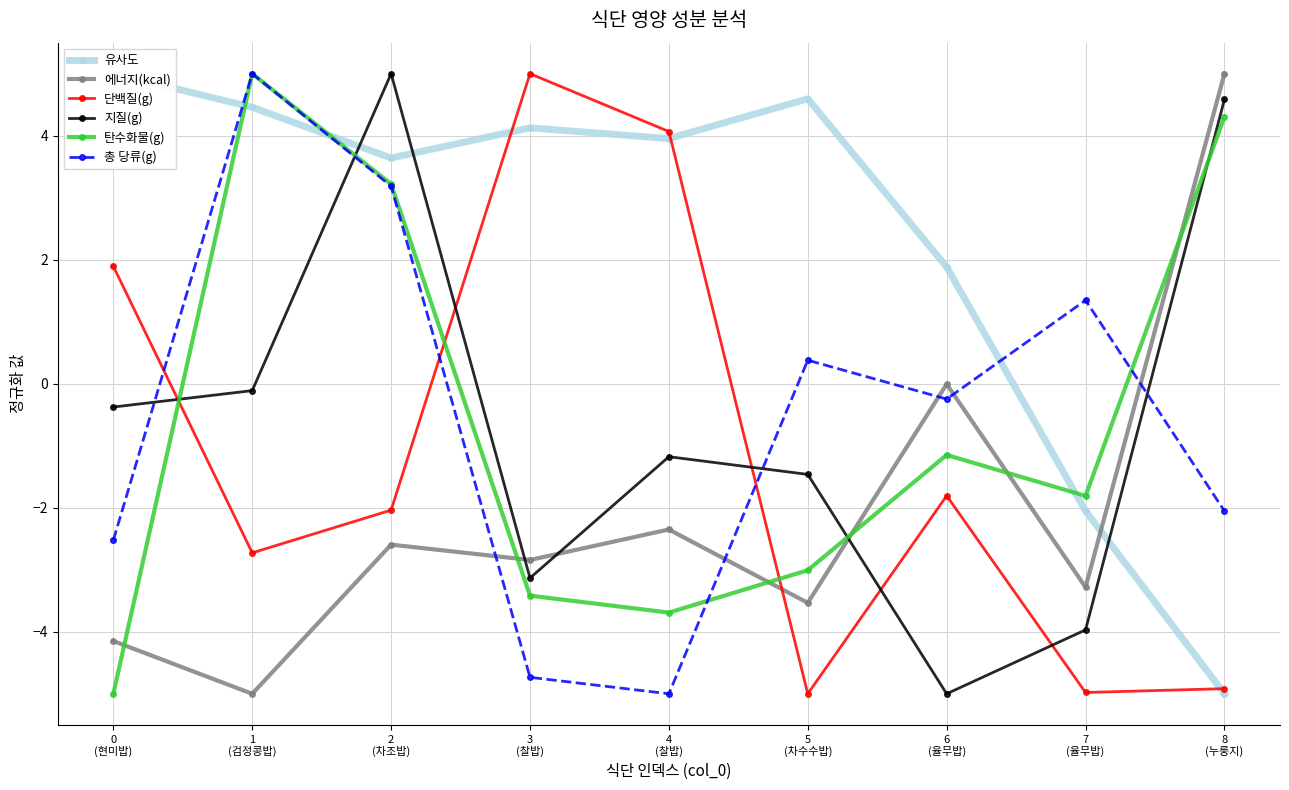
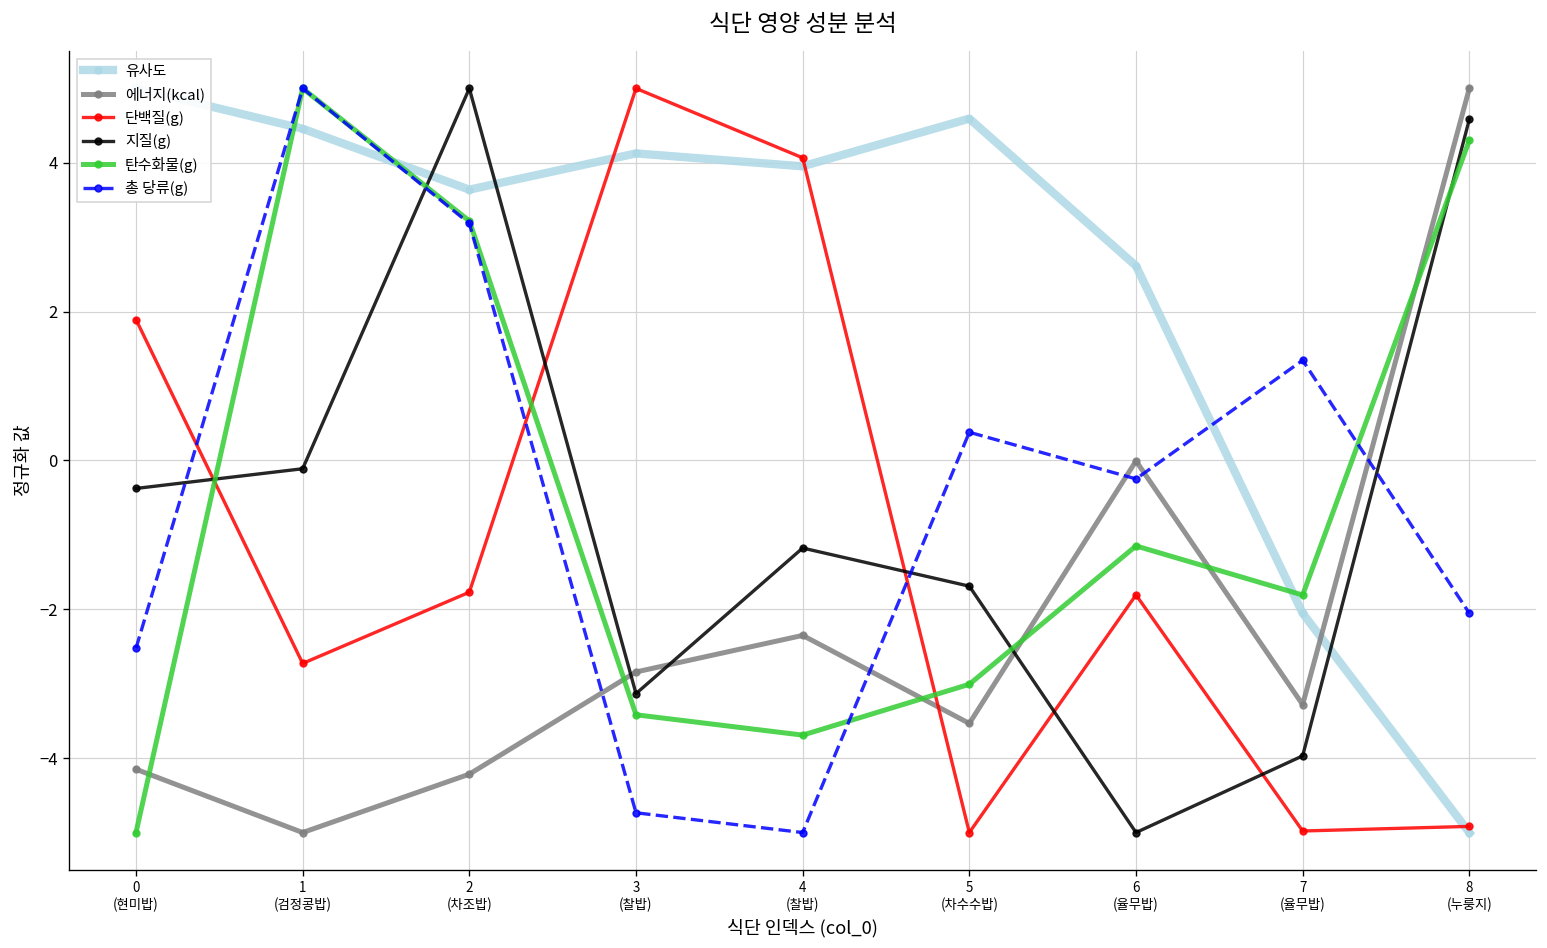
  {
    "유사도": {
      "1 (검정콩밥)": 4.5,
      "2 (차조밥)": 3.6,
      "3 (찰밥)": 4.1,
      "4 (찰밥)": 4.0,
      "5 (차수수밥)": 4.6,
-     "6 (율무밥)": 1.9,
+     "6 (율무밥)": 2.6,
      "7 (율무밥)": -2.1,
      "8 (누룽지)": -5.0
    },
    "에너지(kcal)": {
      "0 (현미밥)": -4.1,
      "1 (검정콩밥)": -5.0,
-     "2 (차조밥)": -2.6,
+     "2 (차조밥)": -4.2,
      "3 (찰밥)": -2.8,
      "4 (찰밥)": -2.4,
      "5 (차수수밥)": -3.5,
      "6 (율무밥)": 0.0,
      "7 (율무밥)": -3.3,
      "8 (누룽지)": 5.0
    },
    "단백질(g)": {
      "0 (현미밥)": 1.9,
      "1 (검정콩밥)": -2.7,
-     "2 (차조밥)": -2.0,
+     "2 (차조밥)": -1.8,
      "3 (찰밥)": 5.0,
      "4 (찰밥)": 4.1,
      "5 (차수수밥)": -5.0,
      "6 (율무밥)": -1.8,
      "7 (율무밥)": -5.0,
      "8 (누룽지)": -4.9
    },
    "지질(g)": {
      "0 (현미밥)": -0.4,
      "1 (검정콩밥)": -0.1,
      "2 (차조밥)": 5.0,
      "3 (찰밥)": -3.1,
      "4 (찰밥)": -1.2,
-     "5 (차수수밥)": -1.5,
+     "5 (차수수밥)": -1.7,
      "6 (율무밥)": -5.0,
      "7 (율무밥)": -4.0,
      "8 (누룽지)": 4.6
    },
    "탄수화물(g)": {
      "0 (현미밥)": -5.0,
      "3 (찰밥)": -3.4,
      "4 (찰밥)": -3.7,
      "5 (차수수밥)": -3.0,
      "6 (율무밥)": -1.1,
      "7 (율무밥)": -1.8,
      "8 (누룽지)": 4.3
    },
    "총 당류(g)": {
      "0 (현미밥)": -2.5,
      "3 (찰밥)": -4.7,
      "4 (찰밥)": -5.0,
      "5 (차수수밥)": 0.4,
      "6 (율무밥)": -0.2,
      "7 (율무밥)": 1.3,
      "8 (누룽지)": -2.1
    }
  }
